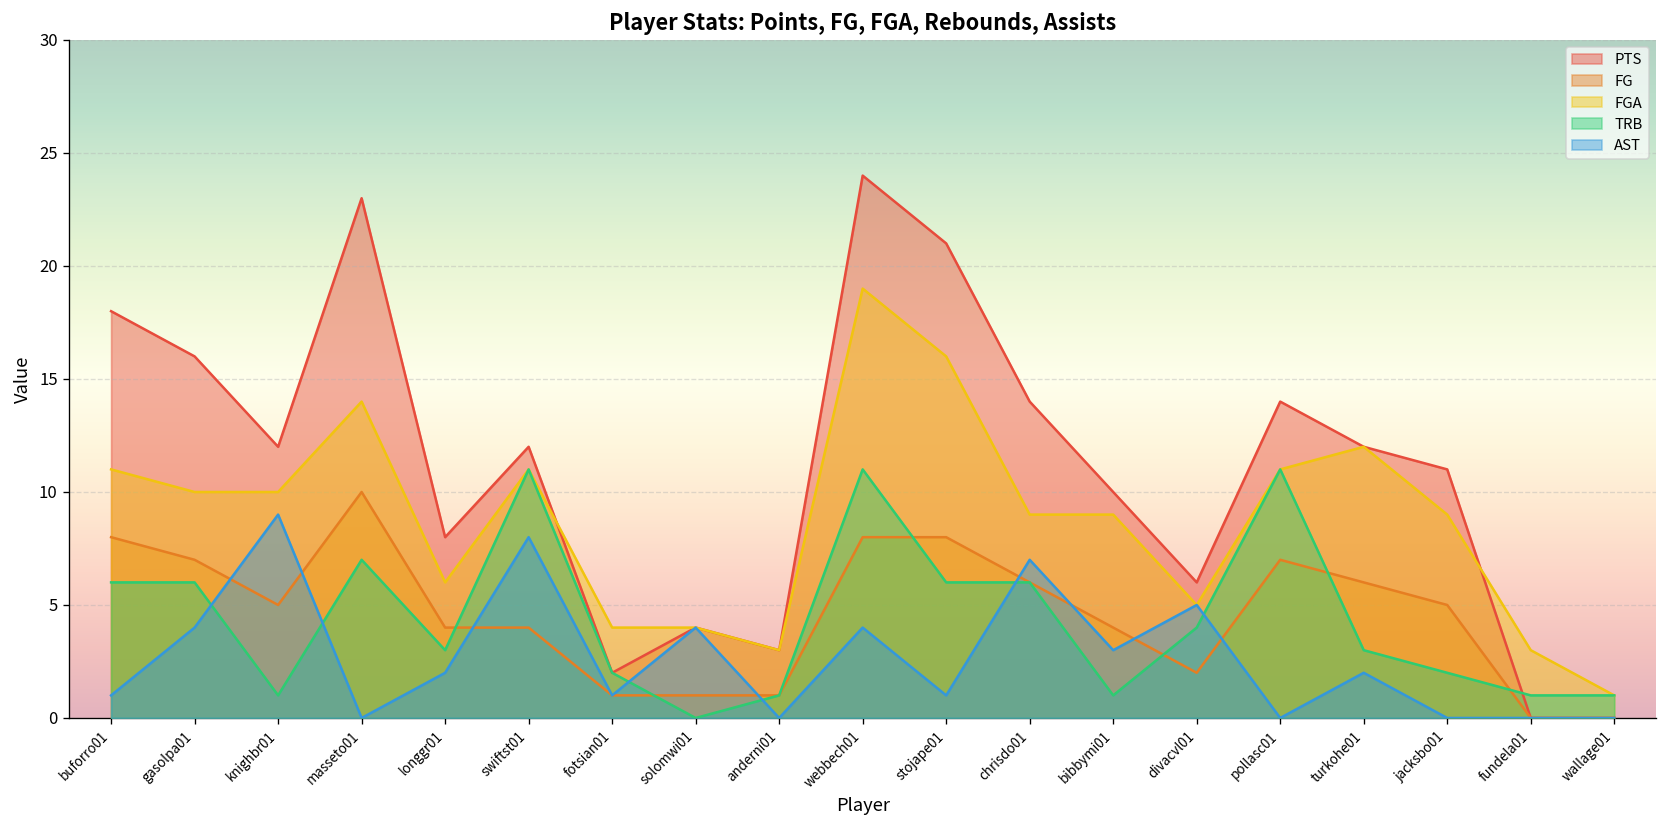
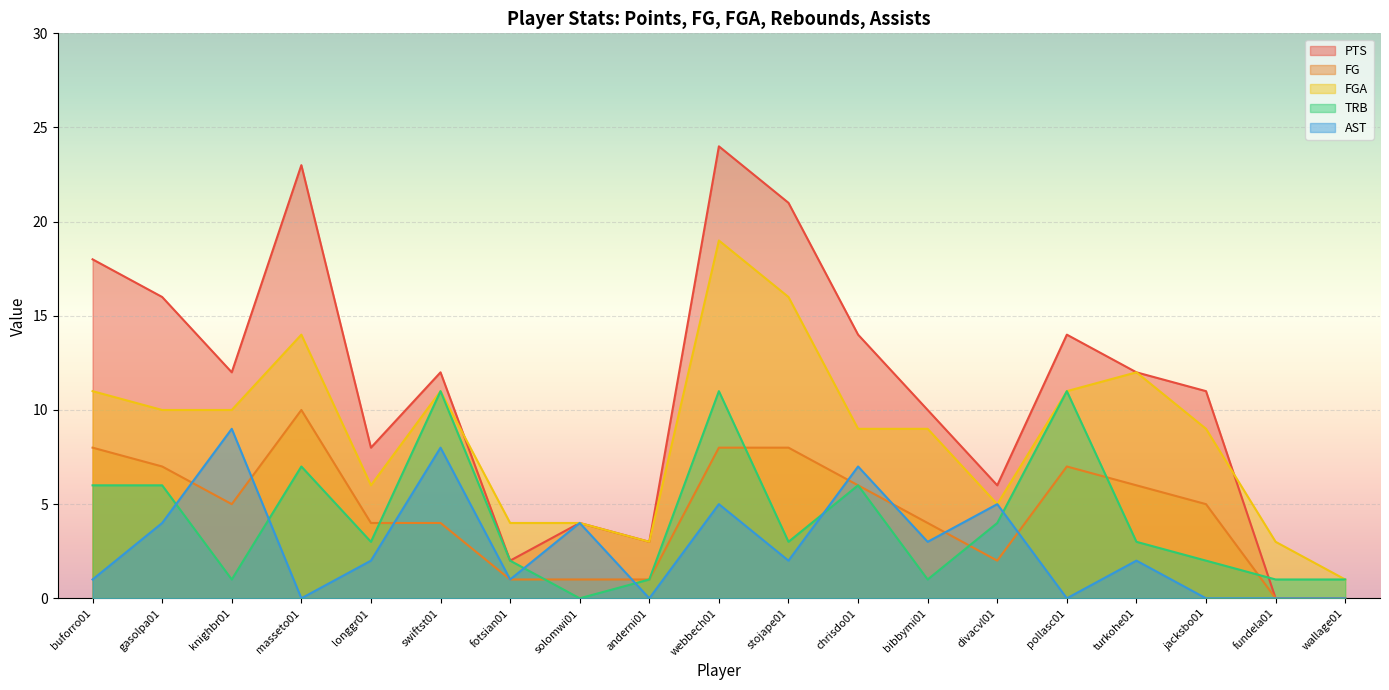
  {
    "TRB": {
      "buforro01": 6,
      "gasolpa01": 6,
      "knighbr01": 1,
      "masseto01": 7,
      "longgr01": 3,
      "solomwi01": 0,
      "webbech01": 11,
-     "stojape01": 6,
+     "stojape01": 3,
      "bibbymi01": 1,
      "divacvl01": 4,
      "turkohe01": 3,
      "jacksbo01": 2,
      "fundela01": 1
    },
    "AST": {
      "buforro01": 1,
      "gasolpa01": 4,
      "knighbr01": 9,
      "masseto01": 0,
      "longgr01": 2,
      "swiftst01": 8,
      "anderni01": 0,
-     "webbech01": 4,
-     "stojape01": 1,
+     "webbech01": 5,
+     "stojape01": 2,
      "chrisdo01": 7,
      "bibbymi01": 3,
      "pollasc01": 0,
      "turkohe01": 2,
      "jacksbo01": 0
    }
  }
